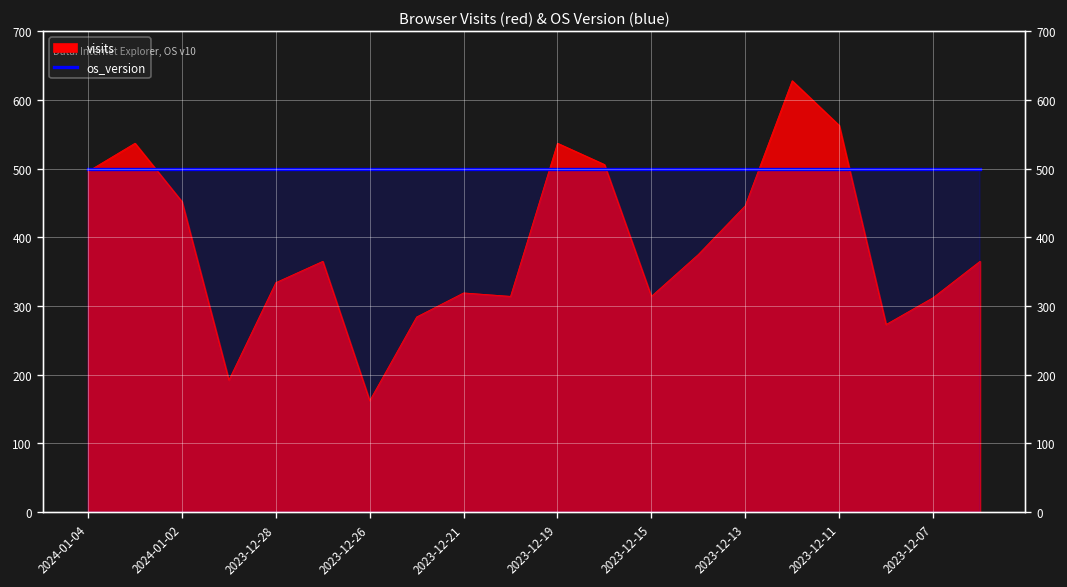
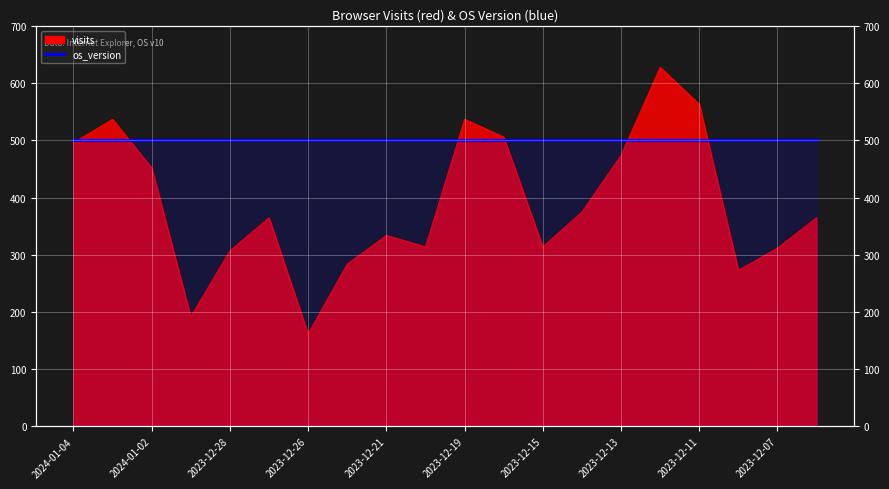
  {
    "visits": {
      "2024-01-02": 450,
-     "2023-12-28": 330,
+     "2023-12-28": 310,
      "2023-12-26": 160,
-     "2023-12-21": 320,
+     "2023-12-21": 330,
      "2023-12-19": 540,
      "2023-12-15": 310,
-     "2023-12-13": 450,
+     "2023-12-13": 470,
      "2023-12-11": 560,
      "2023-12-07": 310
    },
    "os_version": {
      "2024-01-02": 500,
      "2023-12-28": 500,
      "2023-12-26": 500,
      "2023-12-21": 500,
      "2023-12-19": 500,
      "2023-12-15": 500,
      "2023-12-13": 500,
      "2023-12-11": 500,
      "2023-12-07": 500
    }
  }
